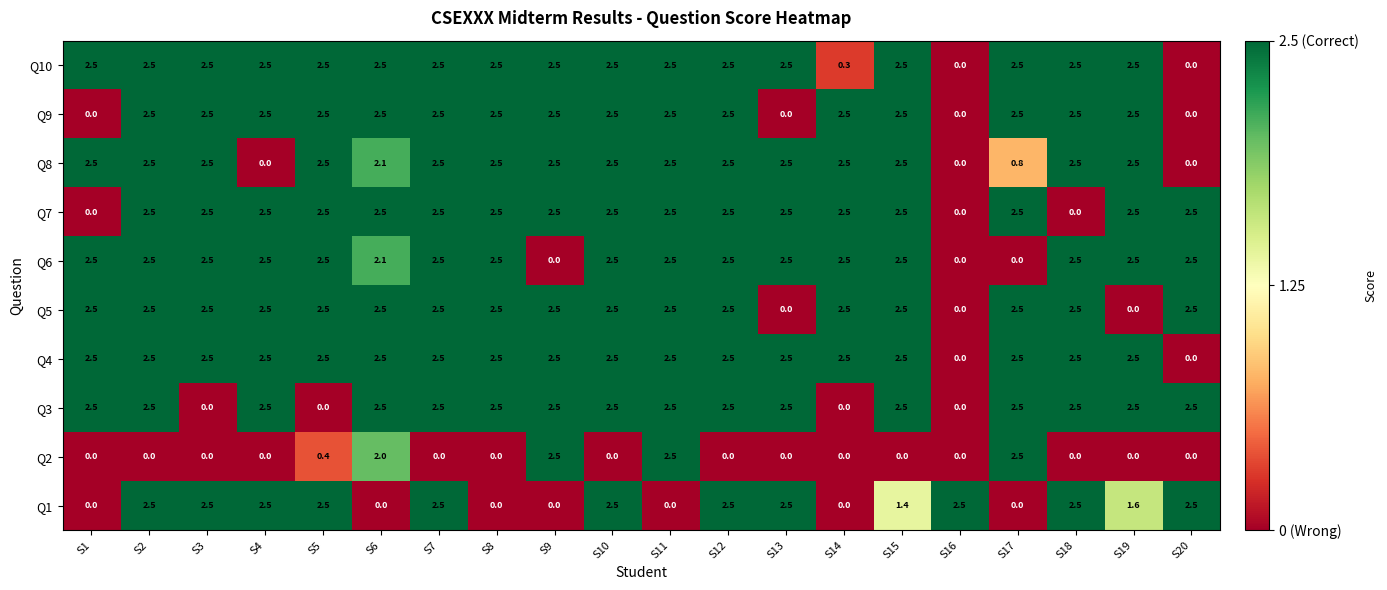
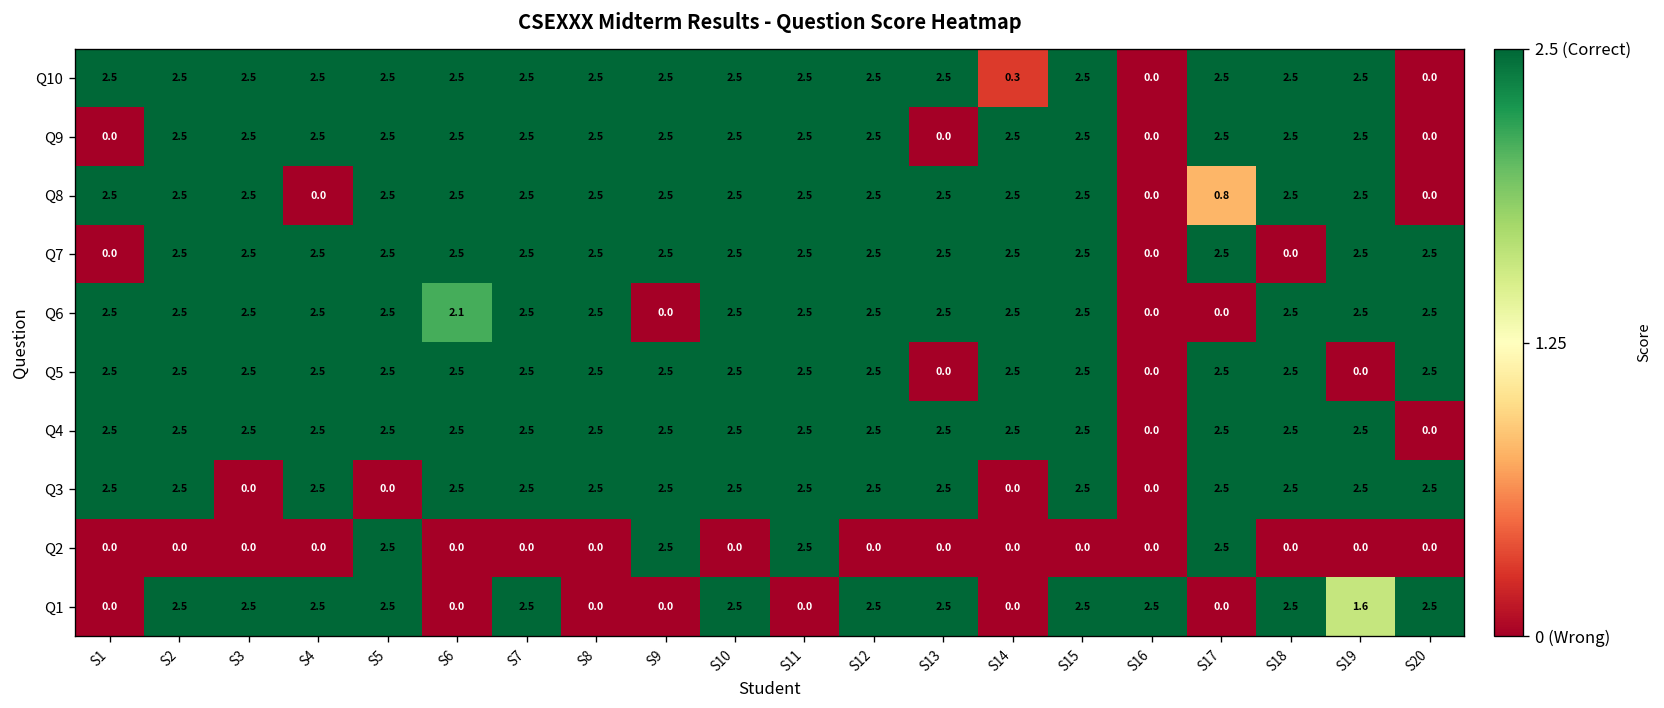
  {
    "Q10": {
      "S1": 2.5,
      "S2": 2.5,
      "S3": 2.5,
      "S4": 2.5,
      "S5": 2.5,
      "S6": 2.5,
      "S7": 2.5,
      "S8": 2.5,
      "S9": 2.5,
      "S10": 2.5,
      "S11": 2.5,
      "S12": 2.5,
      "S13": 2.5,
      "S14": 0.3,
      "S15": 2.5,
      "S16": 0.0,
      "S17": 2.5,
      "S18": 2.5,
      "S19": 2.5,
      "S20": 0.0
    },
    "Q9": {
      "S1": 0.0,
      "S2": 2.5,
      "S3": 2.5,
      "S4": 2.5,
      "S5": 2.5,
      "S6": 2.5,
      "S7": 2.5,
      "S8": 2.5,
      "S9": 2.5,
      "S10": 2.5,
      "S11": 2.5,
      "S12": 2.5,
      "S13": 0.0,
      "S14": 2.5,
      "S15": 2.5,
      "S16": 0.0,
      "S17": 2.5,
      "S18": 2.5,
      "S19": 2.5,
      "S20": 0.0
    },
    "Q8": {
      "S1": 2.5,
      "S2": 2.5,
      "S3": 2.5,
      "S4": 0.0,
      "S5": 2.5,
-     "S6": 2.1,
+     "S6": 2.5,
      "S7": 2.5,
      "S8": 2.5,
      "S9": 2.5,
      "S10": 2.5,
      "S11": 2.5,
      "S12": 2.5,
      "S13": 2.5,
      "S14": 2.5,
      "S15": 2.5,
      "S16": 0.0,
      "S17": 0.8,
      "S18": 2.5,
      "S19": 2.5,
      "S20": 0.0
    },
    "Q7": {
      "S1": 0.0,
      "S2": 2.5,
      "S3": 2.5,
      "S4": 2.5,
      "S5": 2.5,
      "S6": 2.5,
      "S7": 2.5,
      "S8": 2.5,
      "S9": 2.5,
      "S10": 2.5,
      "S11": 2.5,
      "S12": 2.5,
      "S13": 2.5,
      "S14": 2.5,
      "S15": 2.5,
      "S16": 0.0,
      "S17": 2.5,
      "S18": 0.0,
      "S19": 2.5,
      "S20": 2.5
    },
    "Q6": {
      "S1": 2.5,
      "S2": 2.5,
      "S3": 2.5,
      "S4": 2.5,
      "S5": 2.5,
      "S6": 2.1,
      "S7": 2.5,
      "S8": 2.5,
      "S9": 0.0,
      "S10": 2.5,
      "S11": 2.5,
      "S12": 2.5,
      "S13": 2.5,
      "S14": 2.5,
      "S15": 2.5,
      "S16": 0.0,
      "S17": 0.0,
      "S18": 2.5,
      "S19": 2.5,
      "S20": 2.5
    },
    "Q5": {
      "S1": 2.5,
      "S2": 2.5,
      "S3": 2.5,
      "S4": 2.5,
      "S5": 2.5,
      "S6": 2.5,
      "S7": 2.5,
      "S8": 2.5,
      "S9": 2.5,
      "S10": 2.5,
      "S11": 2.5,
      "S12": 2.5,
      "S13": 0.0,
      "S14": 2.5,
      "S15": 2.5,
      "S16": 0.0,
      "S17": 2.5,
      "S18": 2.5,
      "S19": 0.0,
      "S20": 2.5
    },
    "Q4": {
      "S1": 2.5,
      "S2": 2.5,
      "S3": 2.5,
      "S4": 2.5,
      "S5": 2.5,
      "S6": 2.5,
      "S7": 2.5,
      "S8": 2.5,
      "S9": 2.5,
      "S10": 2.5,
      "S11": 2.5,
      "S12": 2.5,
      "S13": 2.5,
      "S14": 2.5,
      "S15": 2.5,
      "S16": 0.0,
      "S17": 2.5,
      "S18": 2.5,
      "S19": 2.5,
      "S20": 0.0
    },
    "Q3": {
      "S1": 2.5,
      "S2": 2.5,
      "S3": 0.0,
      "S4": 2.5,
      "S5": 0.0,
      "S6": 2.5,
      "S7": 2.5,
      "S8": 2.5,
      "S9": 2.5,
      "S10": 2.5,
      "S11": 2.5,
      "S12": 2.5,
      "S13": 2.5,
      "S14": 0.0,
      "S15": 2.5,
      "S16": 0.0,
      "S17": 2.5,
      "S18": 2.5,
      "S19": 2.5,
      "S20": 2.5
    },
    "Q2": {
      "S1": 0.0,
      "S2": 0.0,
      "S3": 0.0,
      "S4": 0.0,
-     "S5": 0.4,
-     "S6": 2.0,
+     "S5": 2.5,
+     "S6": 0.0,
      "S7": 0.0,
      "S8": 0.0,
      "S9": 2.5,
      "S10": 0.0,
      "S11": 2.5,
      "S12": 0.0,
      "S13": 0.0,
      "S14": 0.0,
      "S15": 0.0,
      "S16": 0.0,
      "S17": 2.5,
      "S18": 0.0,
      "S19": 0.0,
      "S20": 0.0
    },
    "Q1": {
      "S1": 0.0,
      "S2": 2.5,
      "S3": 2.5,
      "S4": 2.5,
      "S5": 2.5,
      "S6": 0.0,
      "S7": 2.5,
      "S8": 0.0,
      "S9": 0.0,
      "S10": 2.5,
      "S11": 0.0,
      "S12": 2.5,
      "S13": 2.5,
      "S14": 0.0,
-     "S15": 1.4,
+     "S15": 2.5,
      "S16": 2.5,
      "S17": 0.0,
      "S18": 2.5,
      "S19": 1.6,
      "S20": 2.5
    }
  }
